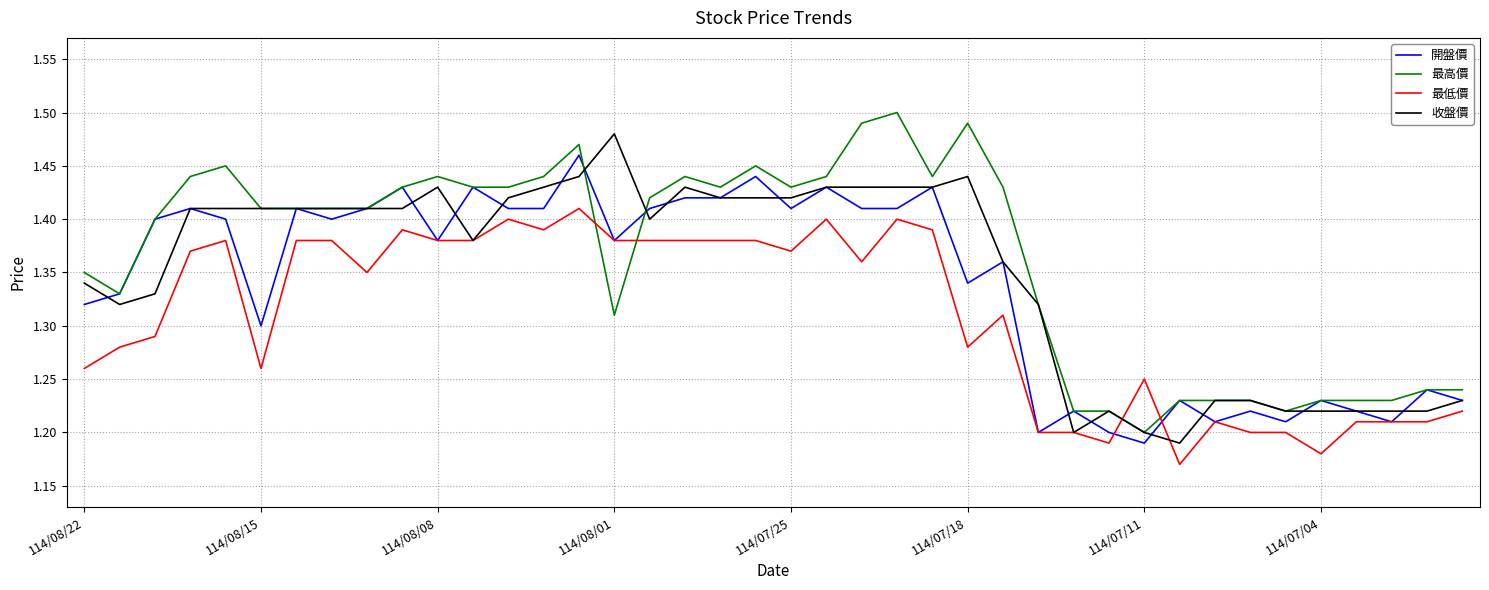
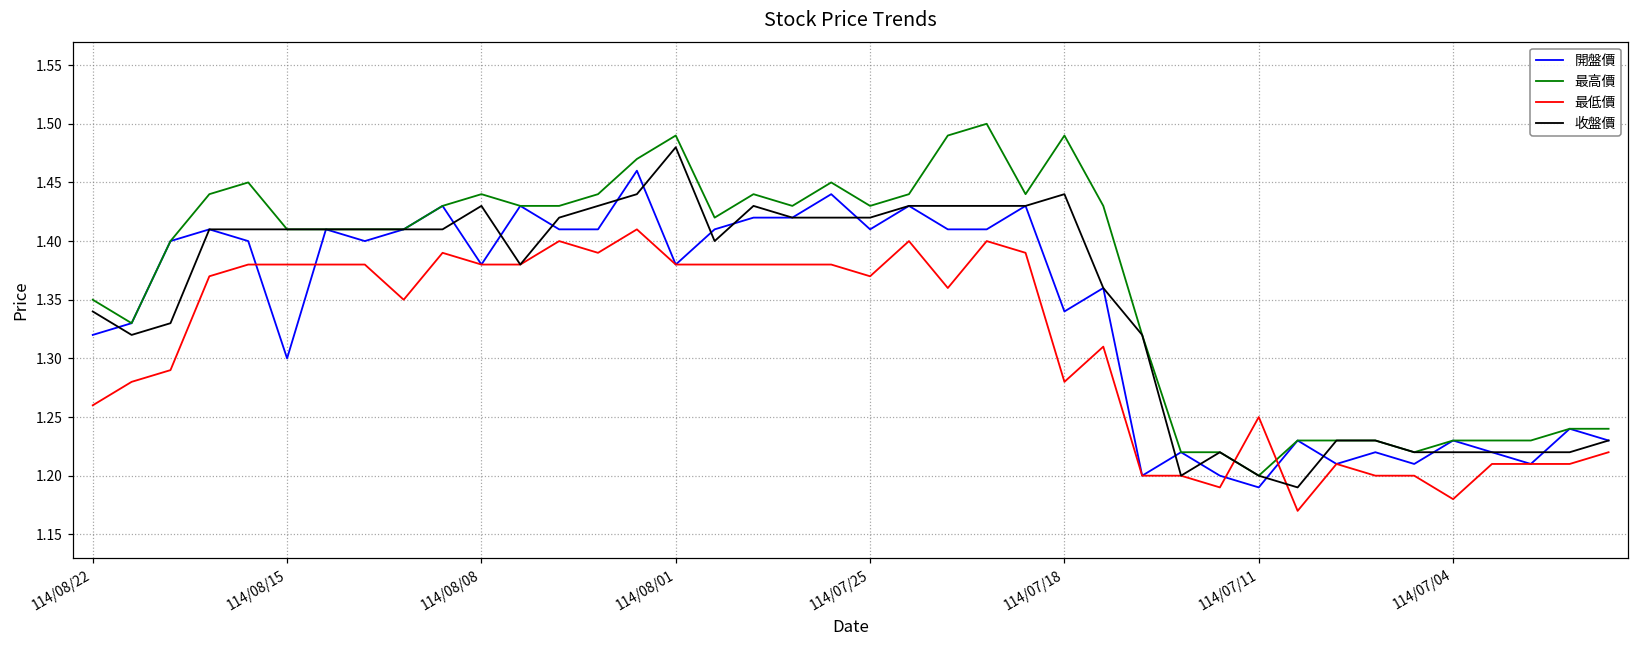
  {
    "開盤價": {
      "114/08/22": 1.32,
      "114/08/15": 1.30,
      "114/07/25": 1.41,
      "114/07/18": 1.34,
      "114/07/11": 1.19
    },
    "最高價": {
      "114/08/22": 1.35,
      "114/08/08": 1.44,
-     "114/08/01": 1.31,
+     "114/08/01": 1.49,
      "114/07/25": 1.43,
      "114/07/18": 1.49
    },
    "最低價": {
      "114/08/22": 1.26,
-     "114/08/15": 1.26,
+     "114/08/15": 1.38,
      "114/07/25": 1.37,
      "114/07/18": 1.28,
      "114/07/11": 1.25,
      "114/07/04": 1.18
    },
    "收盤價": {
      "114/08/22": 1.34,
      "114/08/08": 1.43,
      "114/08/01": 1.48,
      "114/07/25": 1.42,
      "114/07/18": 1.44,
      "114/07/04": 1.22
    }
  }
